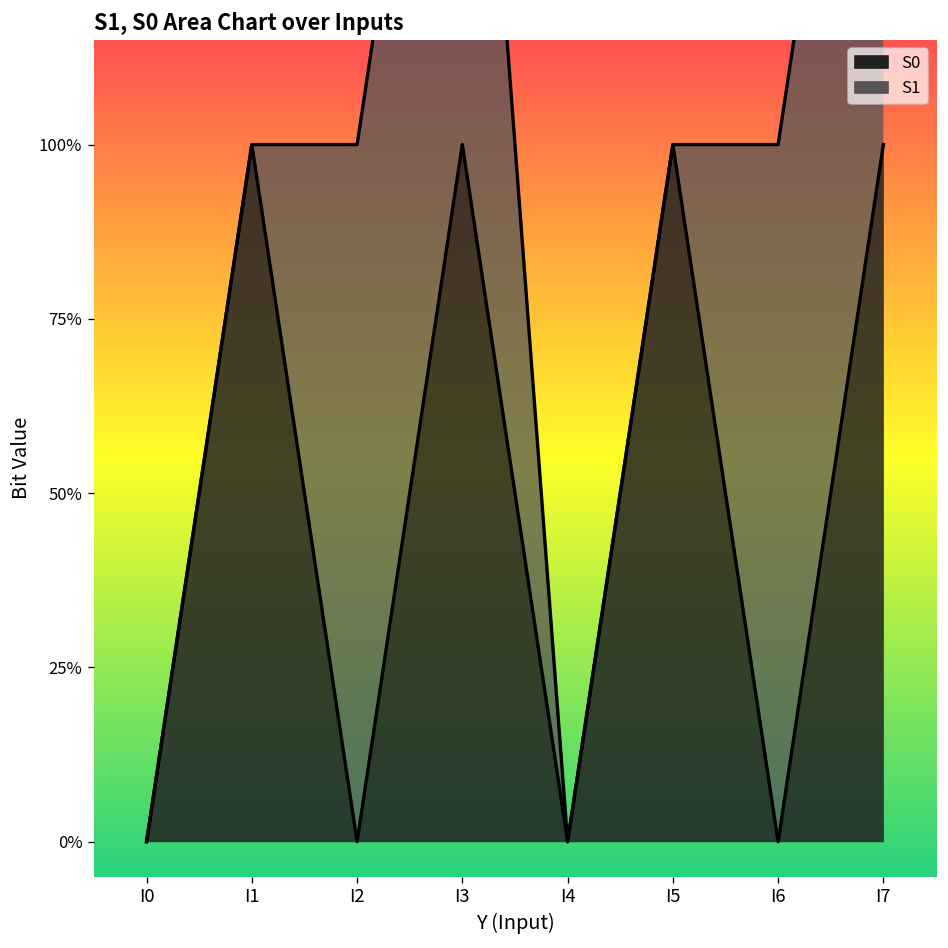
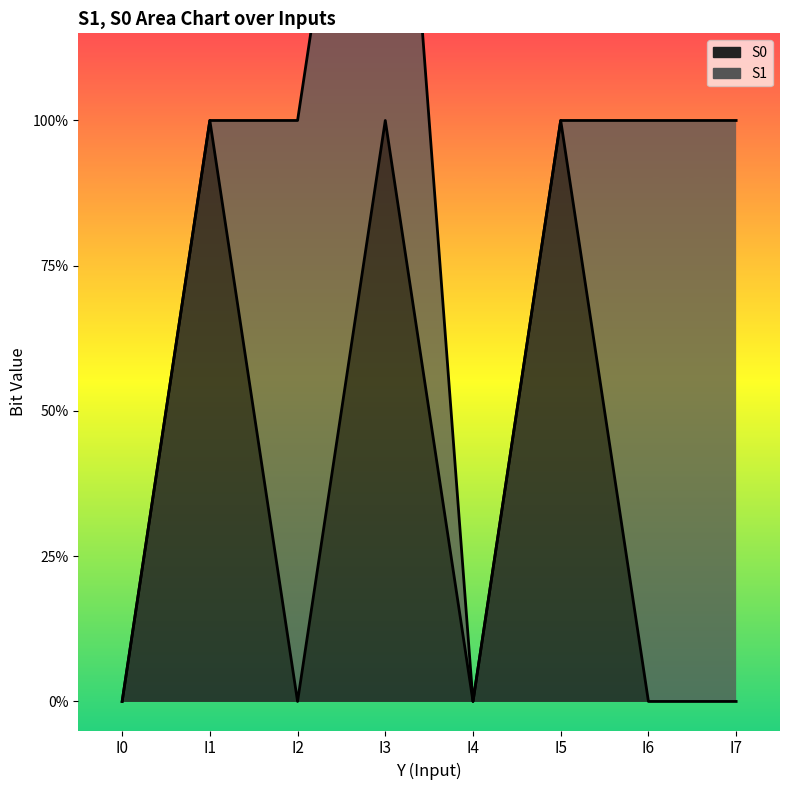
  {
    "S0": {
      "I2": "0%",
      "I3": "100%",
      "I6": "0%",
-     "I7": "100%"
+     "I7": "0%"
    },
    "S1": {
      "I2": "100%",
      "I6": "100%"
    }
  }
